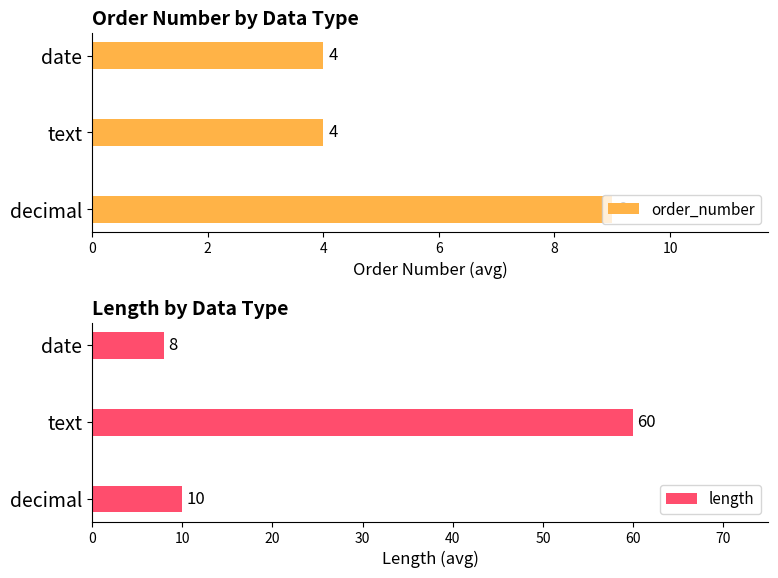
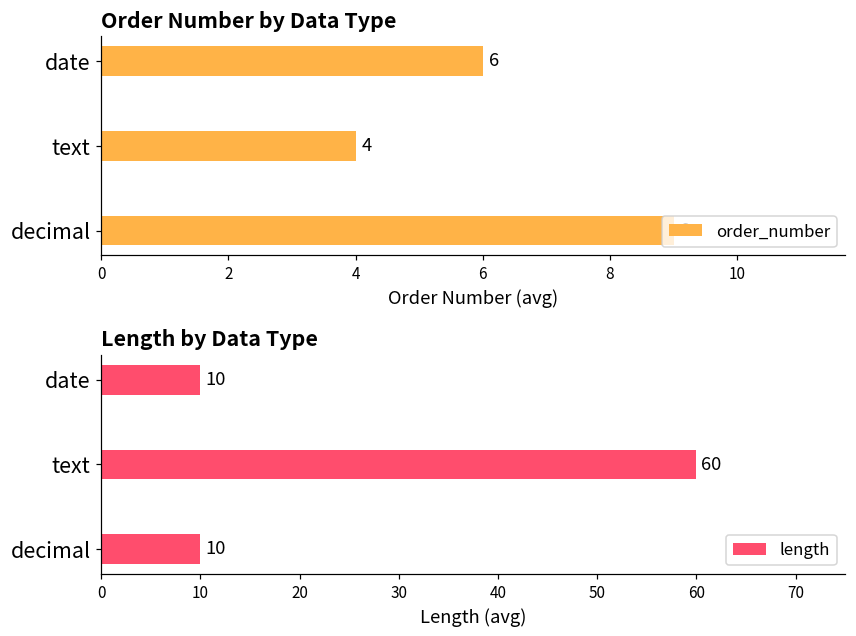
  {
    "Order Number by Data Type": {
-     "date": 4,
+     "date": 6,
      "text": 4
    },
    "Length by Data Type": {
-     "date": 8,
+     "date": 10,
      "text": 60,
      "decimal": 10
    }
  }
